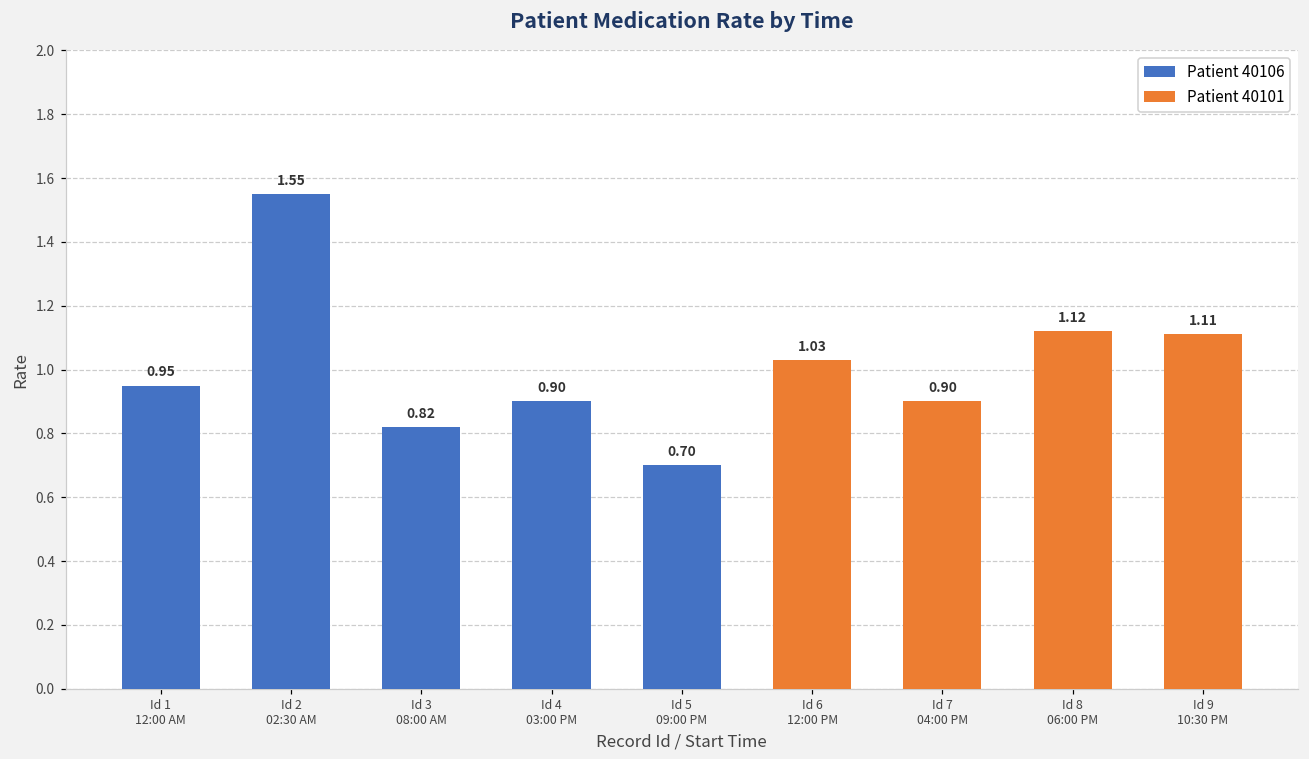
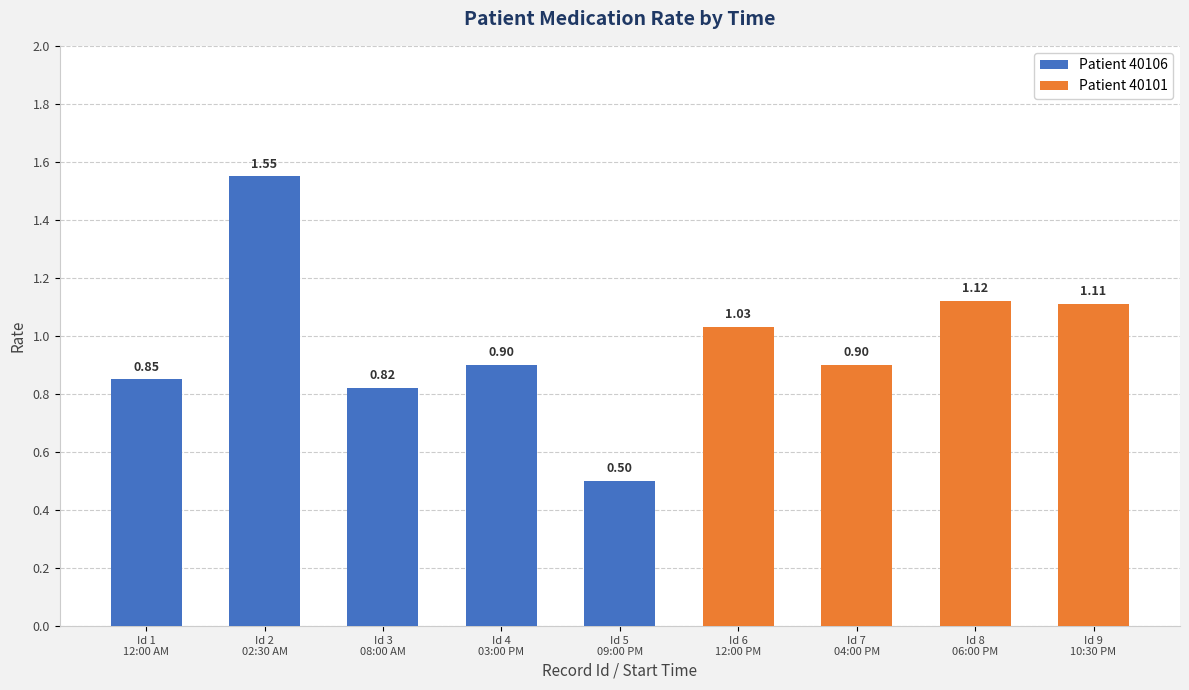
  {
    "Patient 40106": {
-     "Id 1 12:00 AM": 0.95,
+     "Id 1 12:00 AM": 0.85,
      "Id 2 02:30 AM": 1.55,
      "Id 3 08:00 AM": 0.82,
      "Id 4 03:00 PM": 0.90,
-     "Id 5 09:00 PM": 0.70
+     "Id 5 09:00 PM": 0.50
    },
    "Patient 40101": {
      "Id 6 12:00 PM": 1.03,
      "Id 7 04:00 PM": 0.90,
      "Id 8 06:00 PM": 1.12,
      "Id 9 10:30 PM": 1.11
    }
  }
